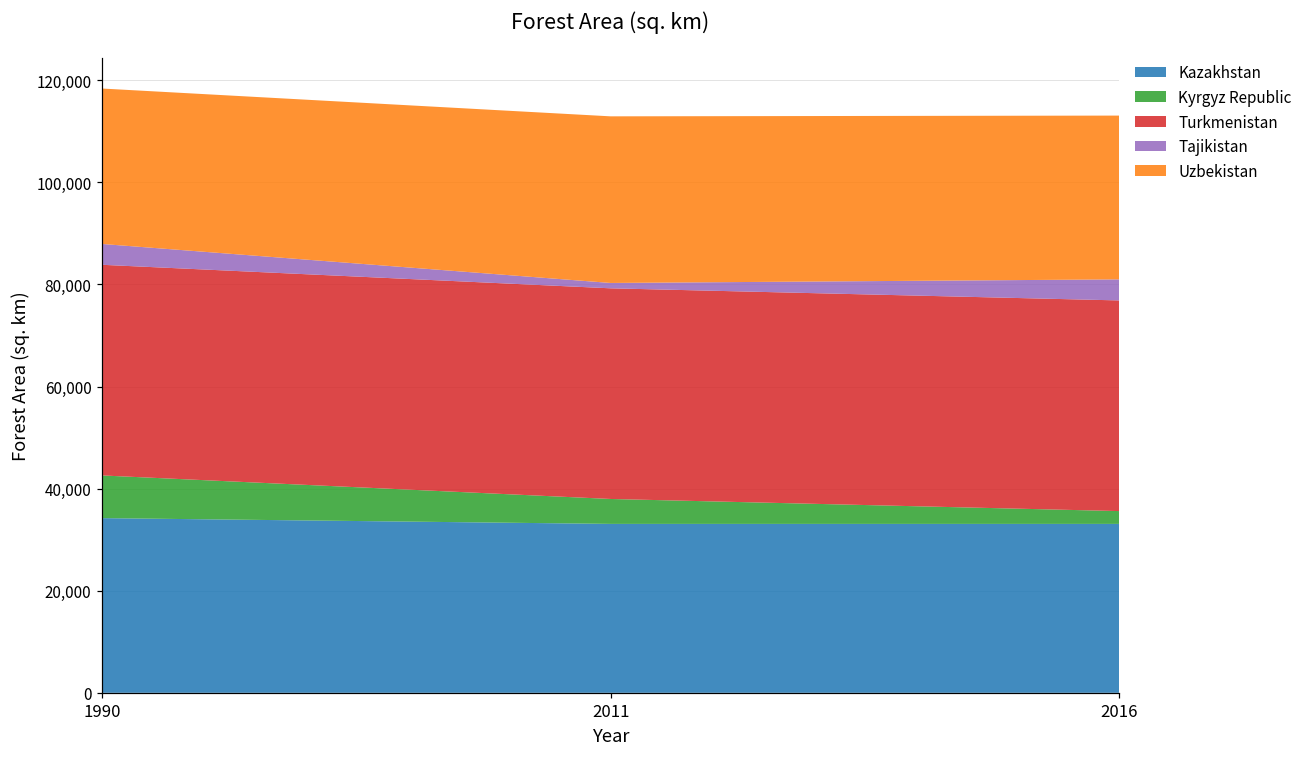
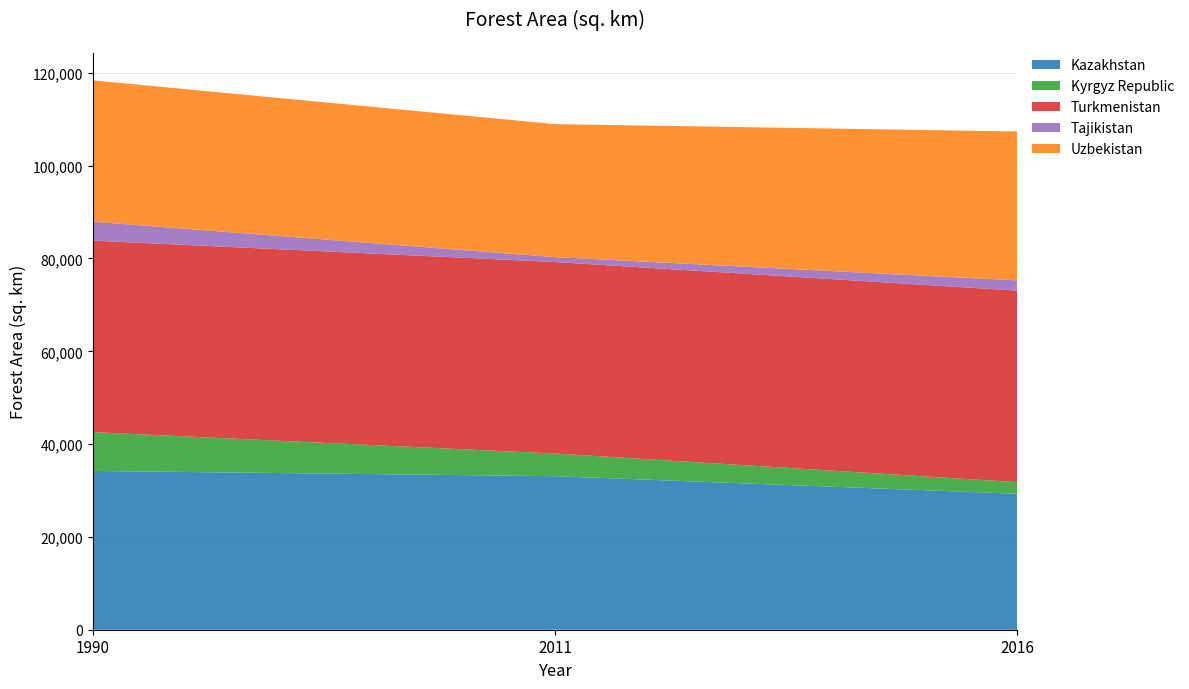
  {
    "Kazakhstan": {
      "1990": "34,000",
      "2011": "33,000",
-     "2016": "33,000"
+     "2016": "29,000"
    },
    "Kyrgyz Republic": {
      "1990": "8,000",
      "2011": "5,000",
      "2016": "3,000"
    },
    "Turkmenistan": {
      "1990": "41,000",
      "2011": "41,000",
      "2016": "41,000"
    },
    "Tajikistan": {
      "1990": "4,000",
      "2011": "1,000",
-     "2016": "4,000"
+     "2016": "2,000"
    },
    "Uzbekistan": {
      "1990": "30,000",
-     "2011": "33,000",
+     "2011": "29,000",
      "2016": "32,000"
    }
  }
